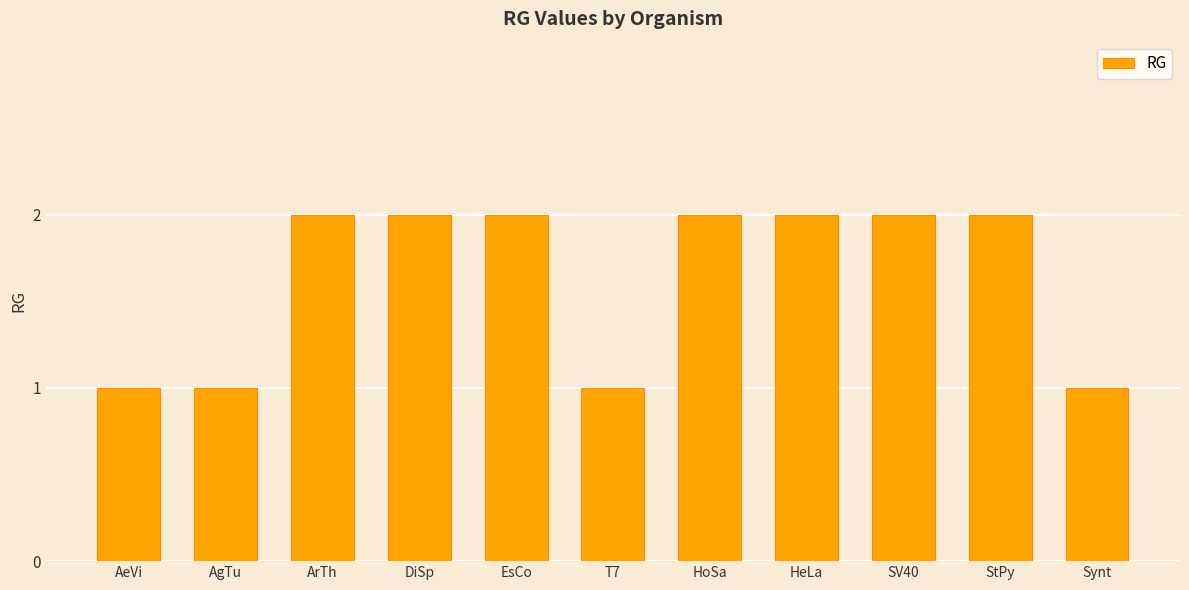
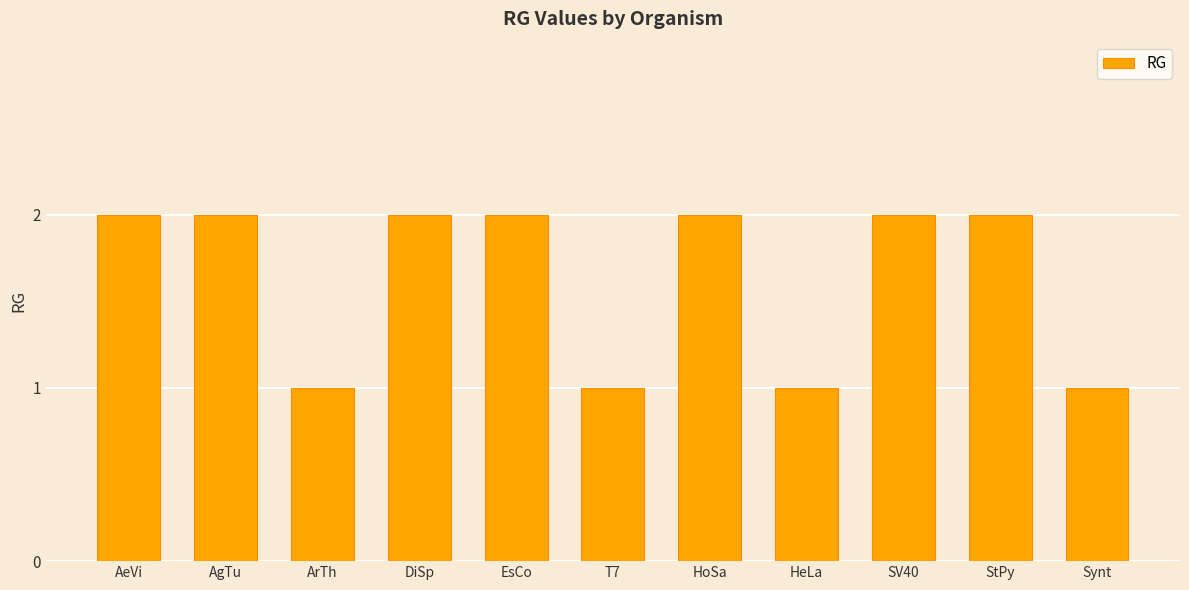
  {
-   "AeVi": 1,
-   "AgTu": 1,
-   "ArTh": 2,
+   "AeVi": 2,
+   "AgTu": 2,
+   "ArTh": 1,
    "DiSp": 2,
    "EsCo": 2,
    "T7": 1,
    "HoSa": 2,
-   "HeLa": 2,
+   "HeLa": 1,
    "SV40": 2,
    "StPy": 2,
    "Synt": 1
  }
